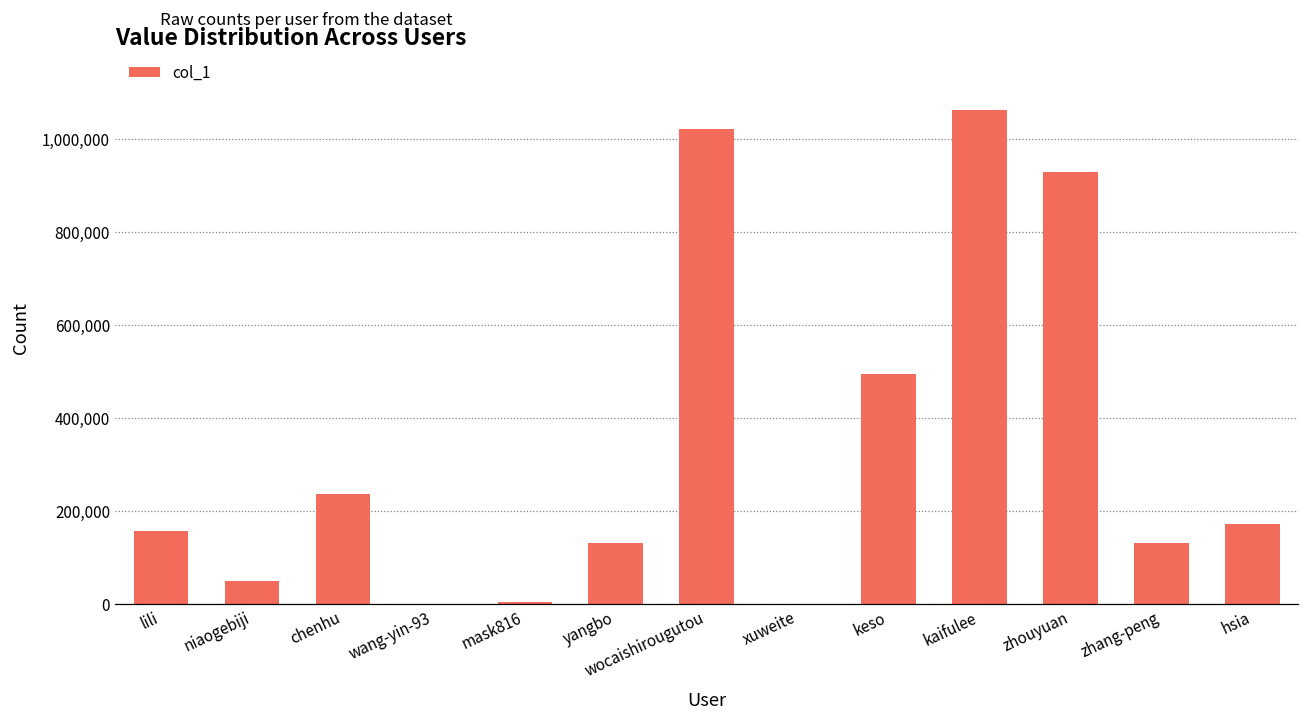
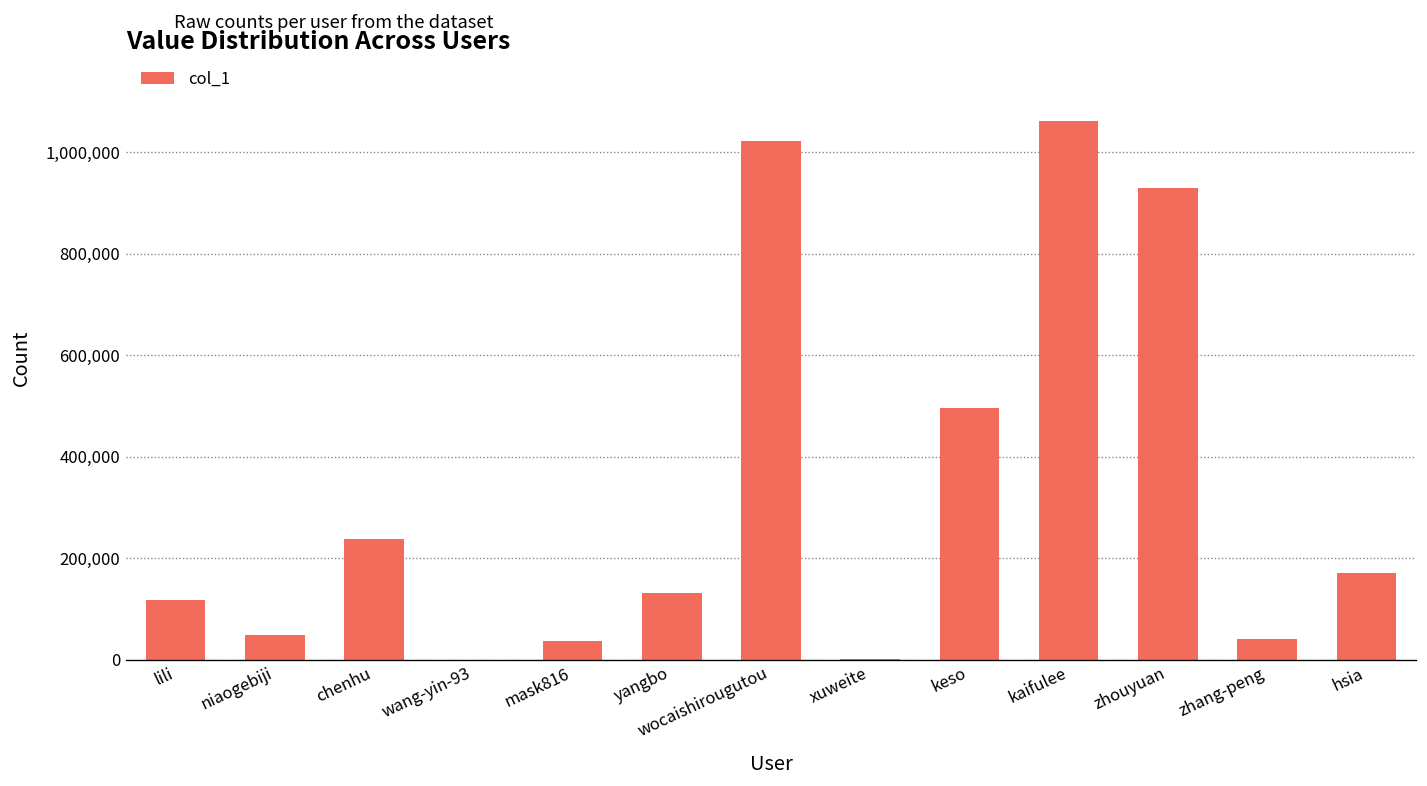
  {
-   "lili": "160,000",
+   "lili": "120,000",
    "niaogebiji": "50,000",
    "chenhu": "240,000",
-   "mask816": "10,000",
+   "mask816": "40,000",
    "yangbo": "130,000",
    "wocaishirougutou": "1,020,000",
    "keso": "490,000",
    "kaifulee": "1,060,000",
    "zhouyuan": "930,000",
-   "zhang-peng": "130,000",
+   "zhang-peng": "40,000",
    "hsia": "170,000"
  }
